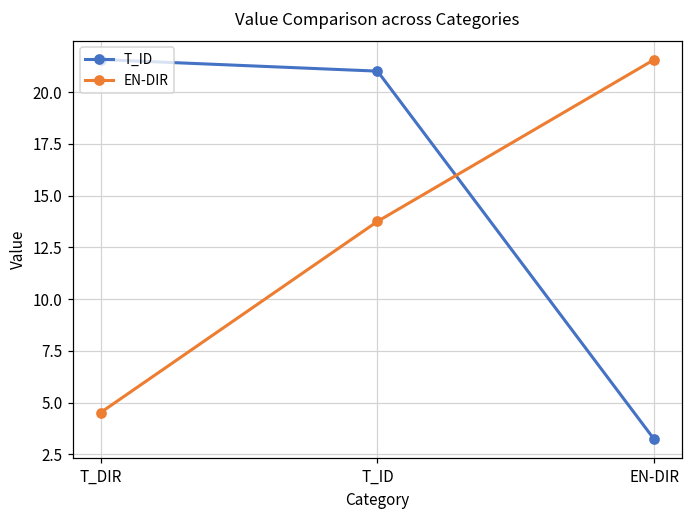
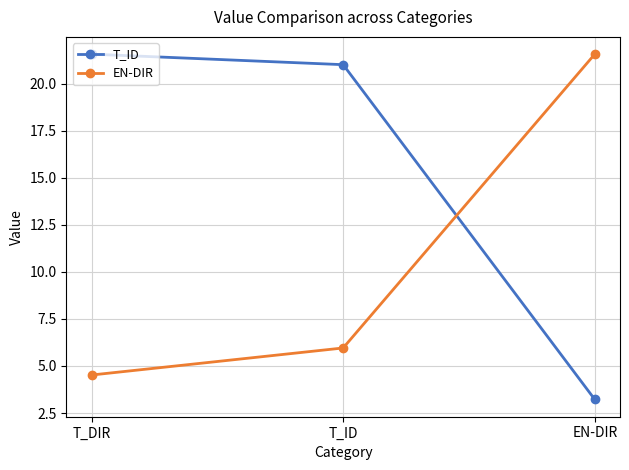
  {
    "T_ID": {
      "T_ID": 21.0,
      "EN-DIR": 3.2
    },
    "EN-DIR": {
      "T_DIR": 4.5,
-     "T_ID": 13.8,
+     "T_ID": 6.0,
      "EN-DIR": 21.6
    }
  }
